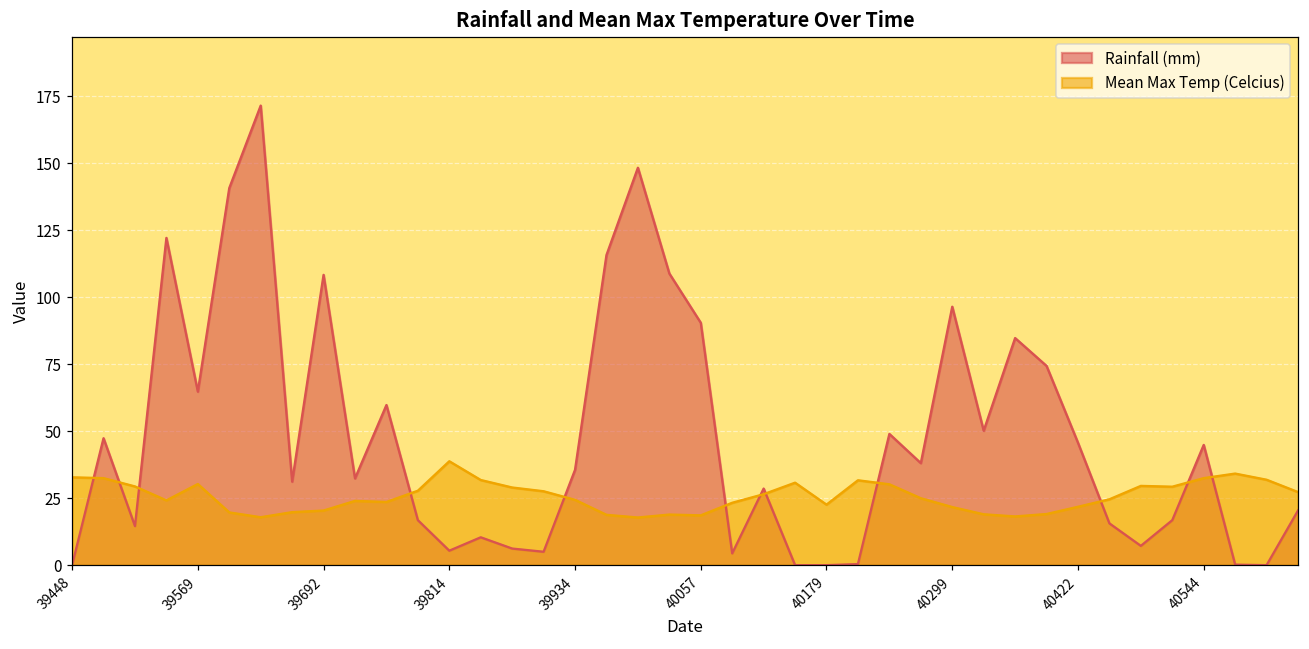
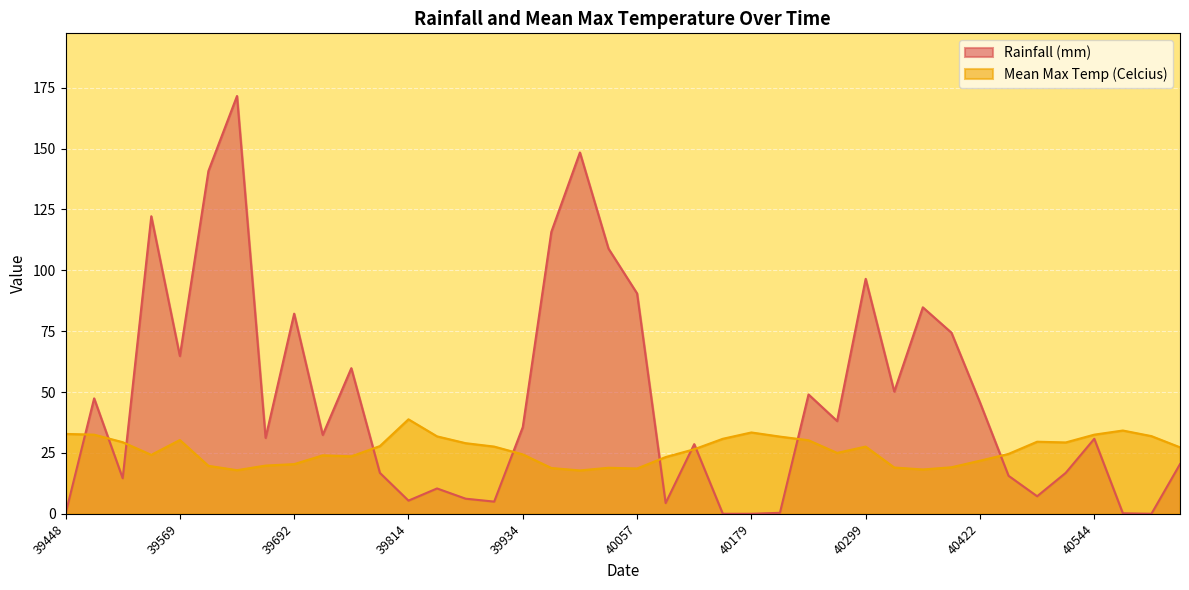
  {
    "Rainfall (mm)": {
      "39448": 0,
      "39569": 65,
-     "39692": 108,
+     "39692": 82,
      "39814": 5,
      "39934": 36,
      "40057": 91,
      "40179": 0,
      "40299": 97,
      "40422": 46,
-     "40544": 45
+     "40544": 31
    },
    "Mean Max Temp (Celcius)": {
      "39448": 33,
      "39569": 30,
      "39692": 20,
      "39814": 39,
      "39934": 24,
      "40057": 19,
-     "40179": 23,
-     "40299": 22,
+     "40179": 33,
+     "40299": 28,
      "40422": 22,
      "40544": 33
    }
  }
